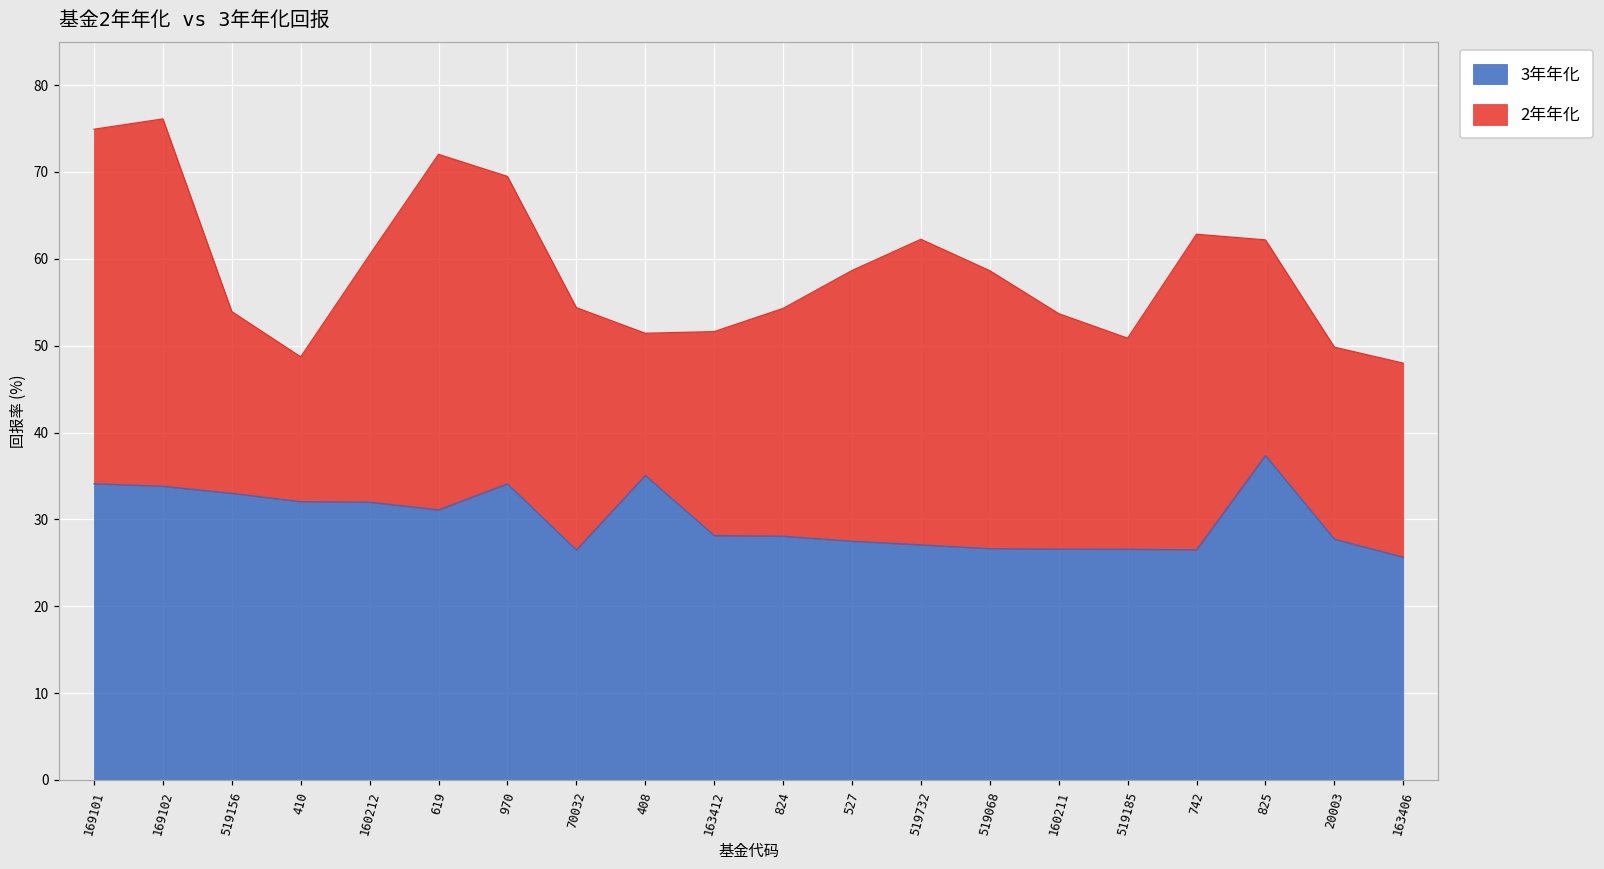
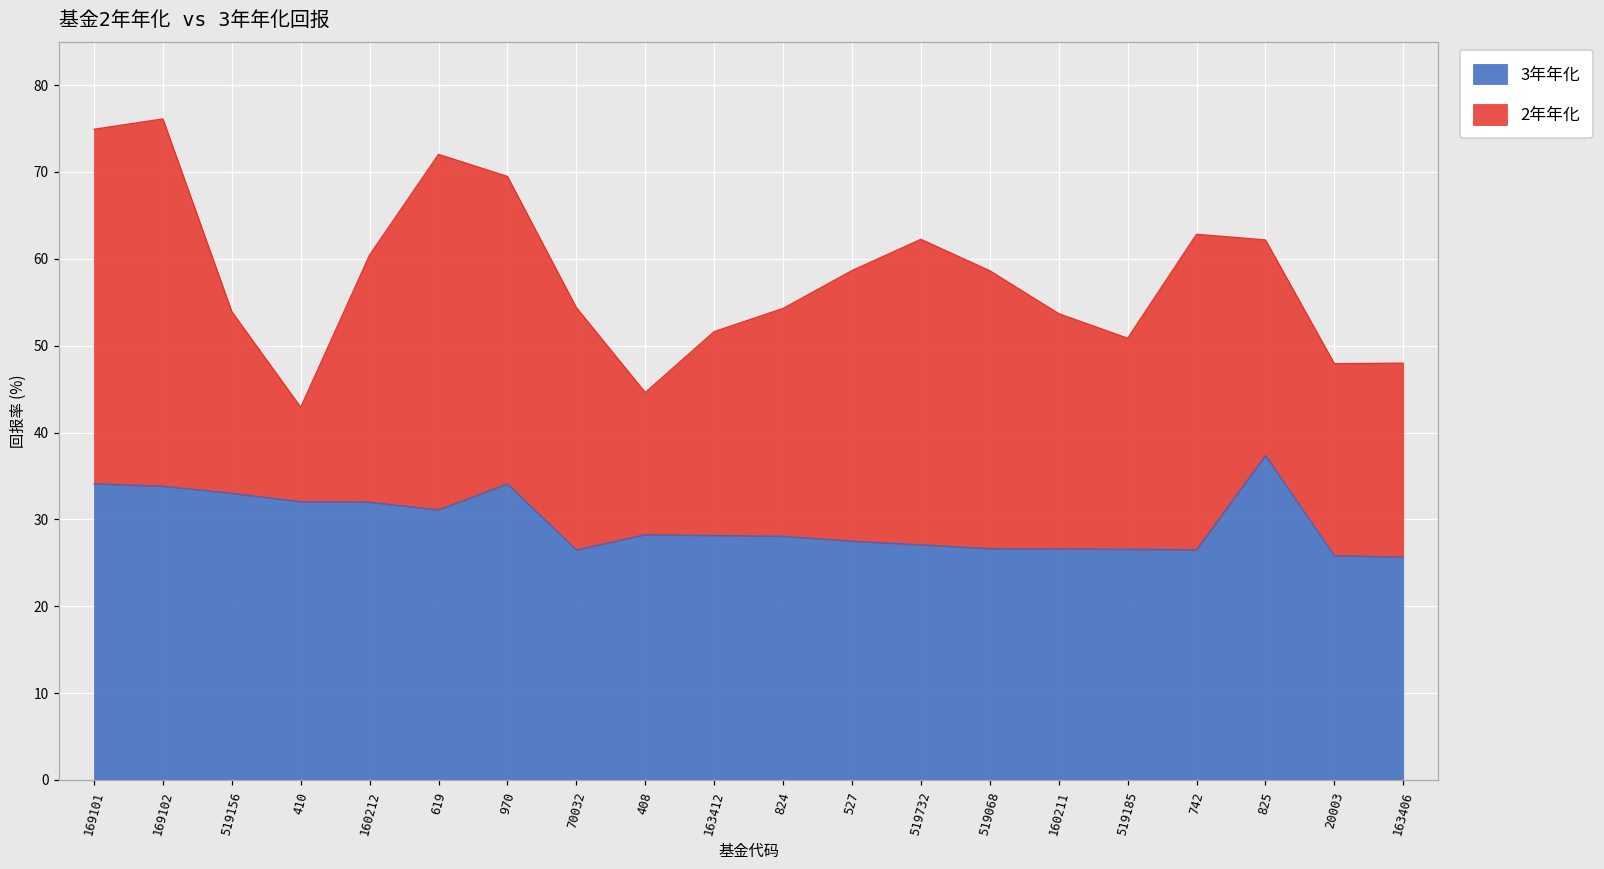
  {
    "3年年化": {
      "169101": 34,
      "169102": 34,
      "519156": 33,
      "410": 32,
      "160212": 32,
      "619": 31,
      "970": 34,
      "70032": 26,
-     "408": 35,
+     "408": 28,
      "163412": 28,
      "824": 28,
      "527": 27,
      "519732": 27,
      "519068": 27,
      "160211": 27,
      "519185": 27,
      "742": 27,
      "825": 37,
-     "20003": 28,
+     "20003": 26,
      "163406": 26
    },
    "2年年化": {
      "169101": 41,
      "169102": 42,
      "519156": 21,
-     "410": 17,
+     "410": 11,
      "160212": 28,
      "619": 41,
      "970": 35,
      "70032": 28,
      "408": 16,
      "163412": 23,
      "824": 26,
      "527": 31,
      "519732": 35,
      "519068": 32,
      "160211": 27,
      "519185": 24,
      "742": 36,
      "825": 25,
      "20003": 22,
      "163406": 22
    }
  }
